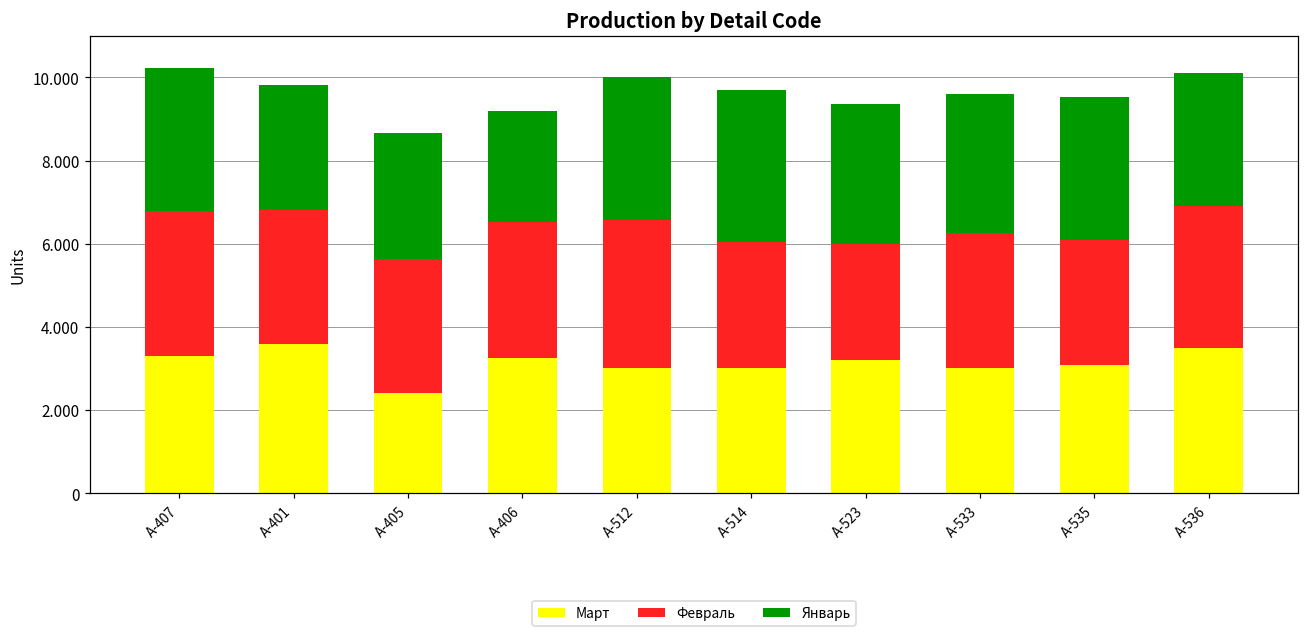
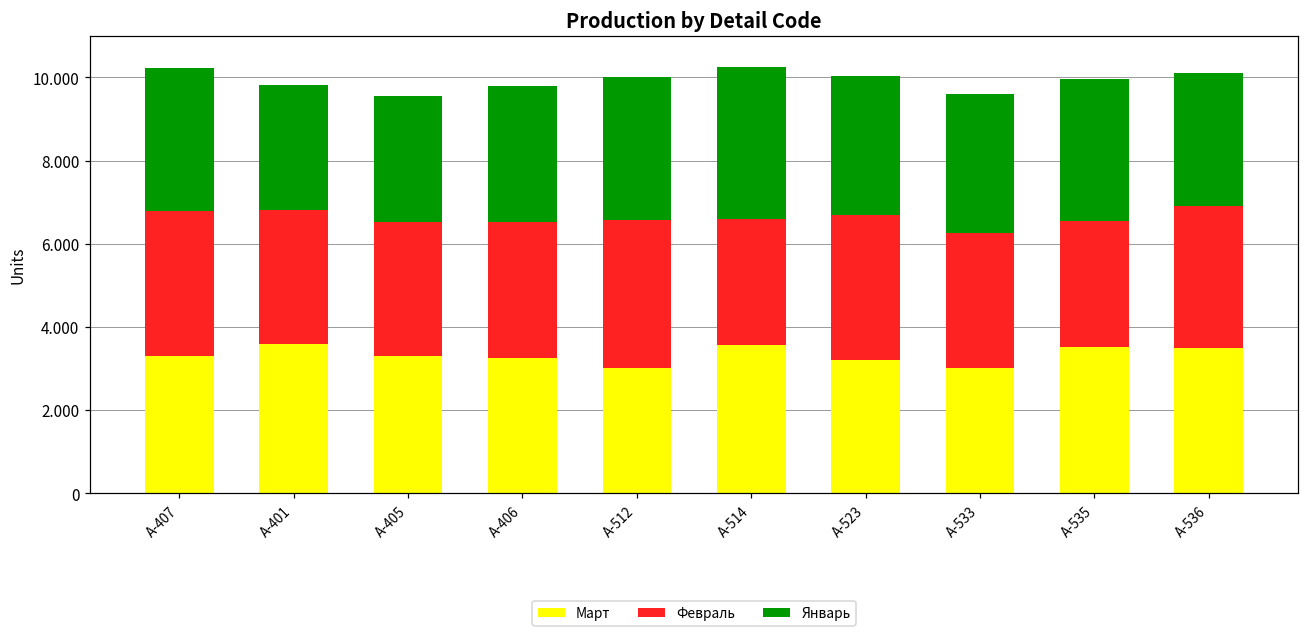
  {
    "Март": {
      "A-407": 3.3,
      "A-401": 3.6,
-     "A-405": 2.4,
+     "A-405": 3.3,
      "A-406": 3.3,
      "A-512": 3.0,
-     "A-514": 3.0,
+     "A-514": 3.6,
      "A-523": 3.2,
      "A-533": 3.0,
-     "A-535": 3.1,
+     "A-535": 3.5,
      "A-536": 3.5
    },
    "Февраль": {
      "A-407": 3.5,
      "A-401": 3.2,
      "A-405": 3.2,
      "A-406": 3.3,
      "A-512": 3.5,
      "A-514": 3.0,
-     "A-523": 2.8,
+     "A-523": 3.5,
      "A-533": 3.3,
      "A-535": 3.0,
      "A-536": 3.4
    },
    "Январь": {
      "A-407": 3.5,
      "A-401": 3.0,
      "A-405": 3.0,
-     "A-406": 2.7,
+     "A-406": 3.3,
      "A-512": 3.5,
      "A-514": 3.7,
      "A-523": 3.3,
      "A-533": 3.3,
      "A-535": 3.4,
      "A-536": 3.2
    }
  }
